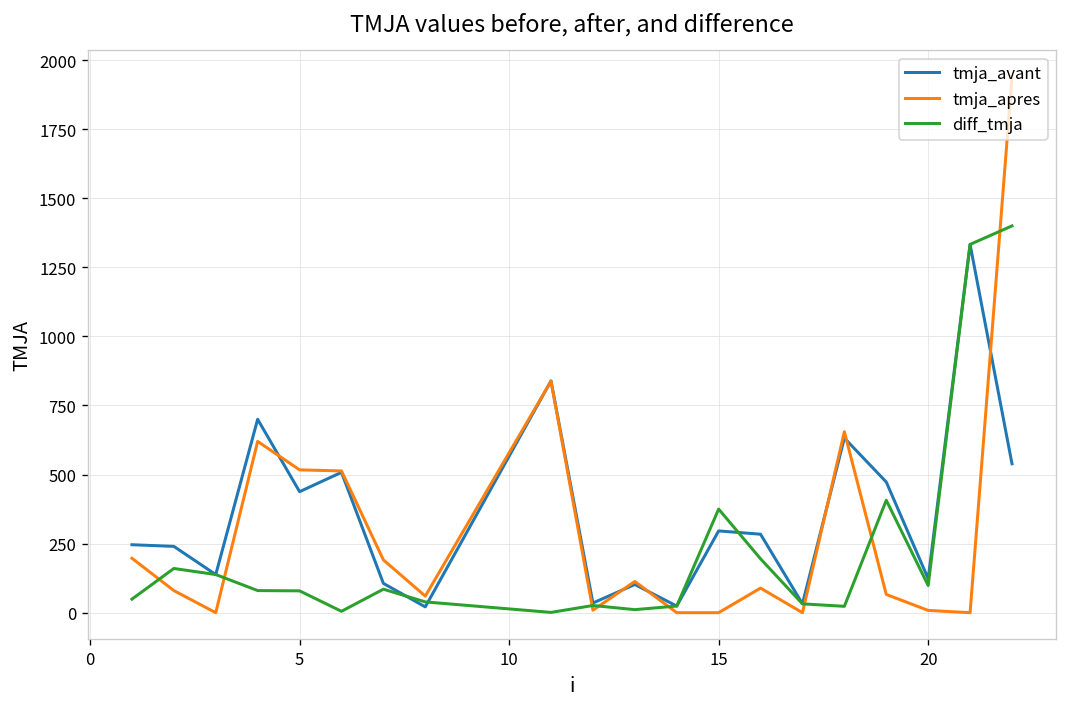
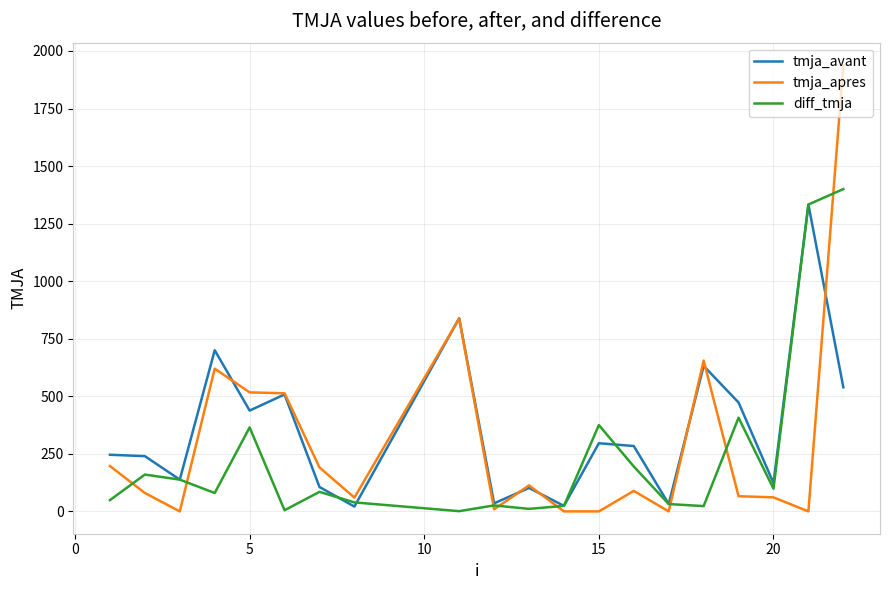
  {
    "tmja_avant": {
      "5": 440,
      "15": 300,
      "20": 120
    },
    "tmja_apres": {
      "5": 520,
      "15": 0,
-     "20": 10
+     "20": 60
    },
    "diff_tmja": {
-     "5": 80,
+     "5": 360,
      "15": 380,
      "20": 100
    }
  }
